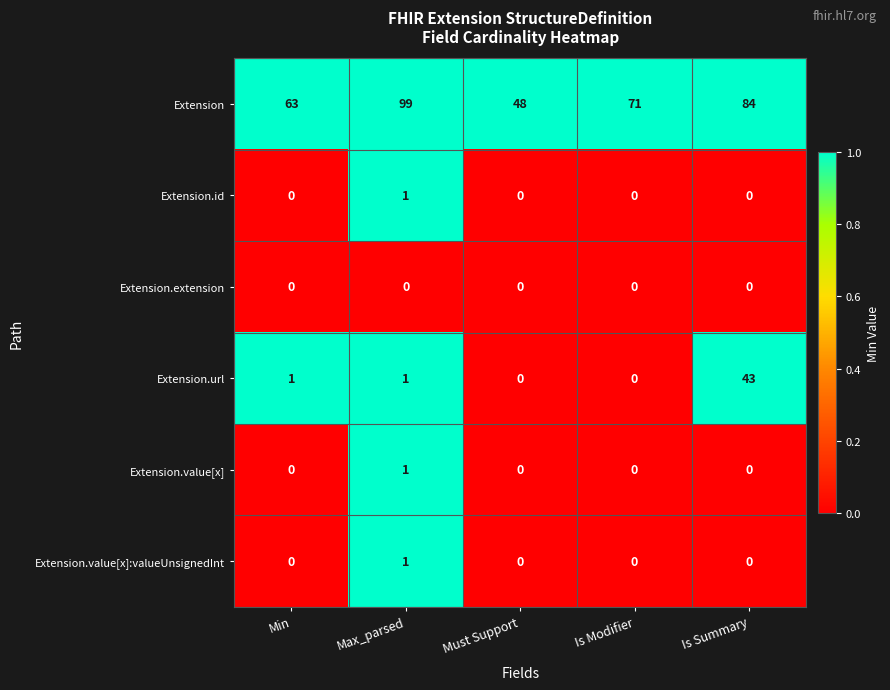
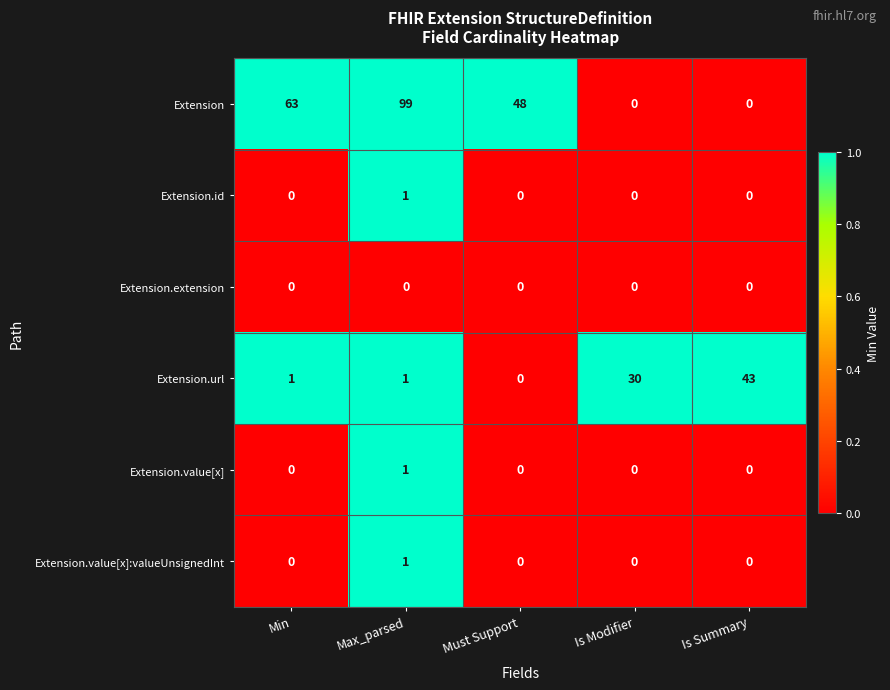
  {
    "Extension": {
      "Min": 63,
      "Max_parsed": 99,
      "Must Support": 48,
-     "Is Modifier": 71,
-     "Is Summary": 84
+     "Is Modifier": 0,
+     "Is Summary": 0
    },
    "Extension.id": {
      "Min": 0,
      "Max_parsed": 1,
      "Must Support": 0,
      "Is Modifier": 0,
      "Is Summary": 0
    },
    "Extension.extension": {
      "Min": 0,
      "Max_parsed": 0,
      "Must Support": 0,
      "Is Modifier": 0,
      "Is Summary": 0
    },
    "Extension.url": {
      "Min": 1,
      "Max_parsed": 1,
      "Must Support": 0,
-     "Is Modifier": 0,
+     "Is Modifier": 30,
      "Is Summary": 43
    },
    "Extension.value[x]": {
      "Min": 0,
      "Max_parsed": 1,
      "Must Support": 0,
      "Is Modifier": 0,
      "Is Summary": 0
    },
    "Extension.value[x]:valueUnsignedInt": {
      "Min": 0,
      "Max_parsed": 1,
      "Must Support": 0,
      "Is Modifier": 0,
      "Is Summary": 0
    }
  }
